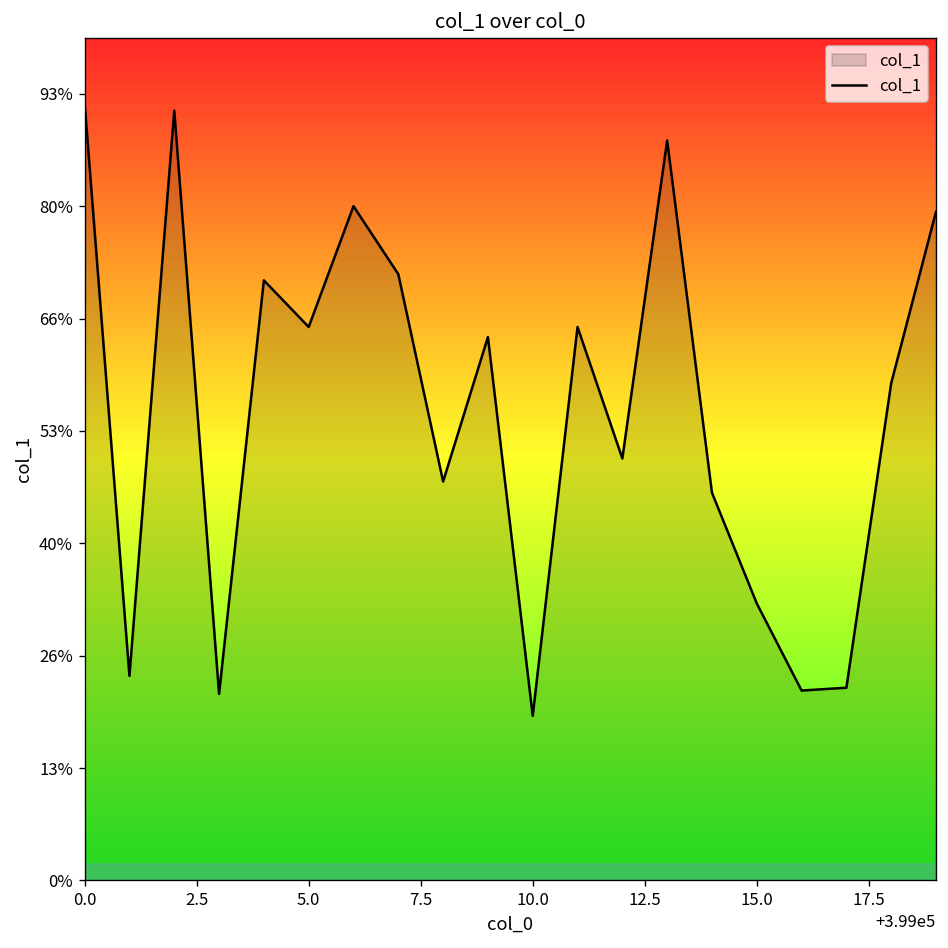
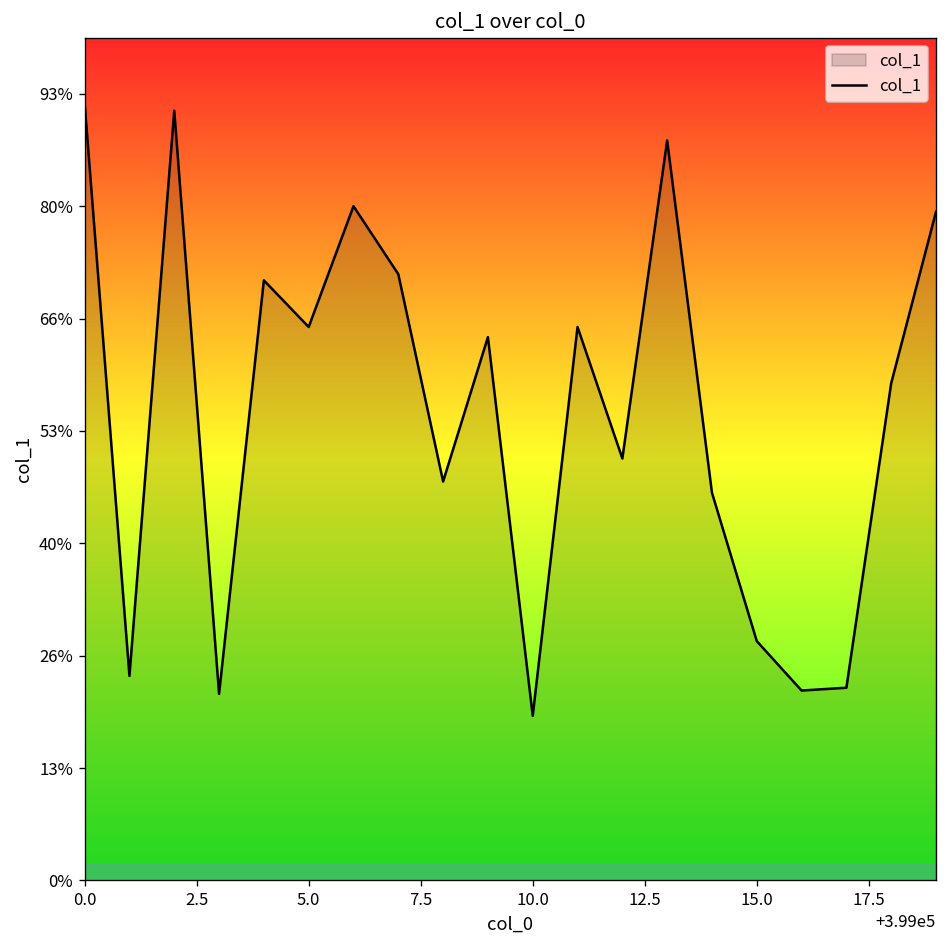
  {
    "0.0": "92%",
    "5.0": "65%",
    "10.0": "19%",
-   "15.0": "33%"
+   "15.0": "28%"
  }
